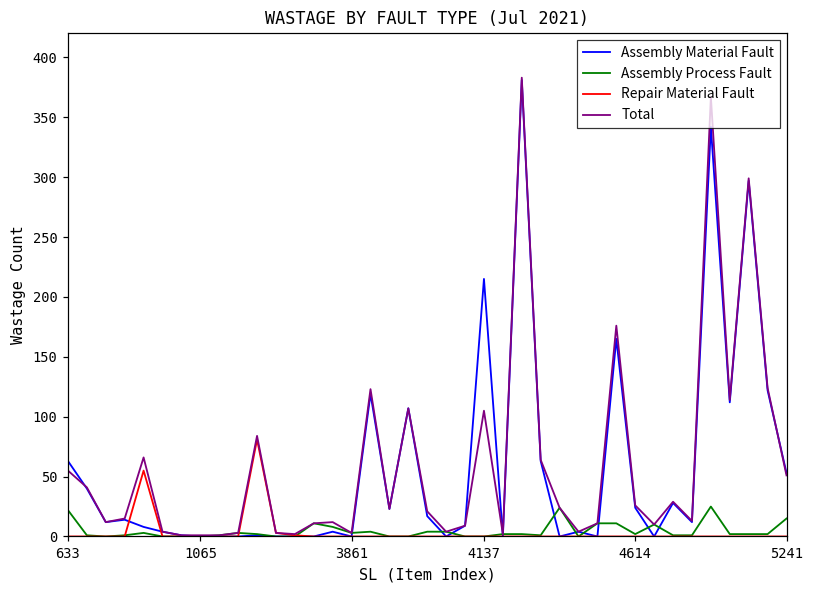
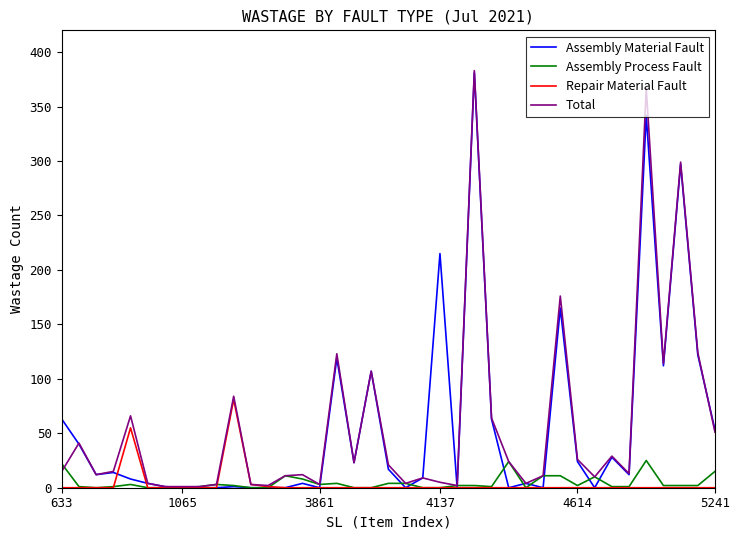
  {
    "Assembly Material Fault": {
      "633": 63,
      "4137": 215
    },
    "Assembly Process Fault": {
      "633": 22,
      "5241": 15
    },
    "Repair Material Fault": {
      "633": 0,
      "5241": 0
    },
    "Total": {
-     "633": 55,
-     "4137": 105
+     "633": 15,
+     "4137": 5
    }
  }
